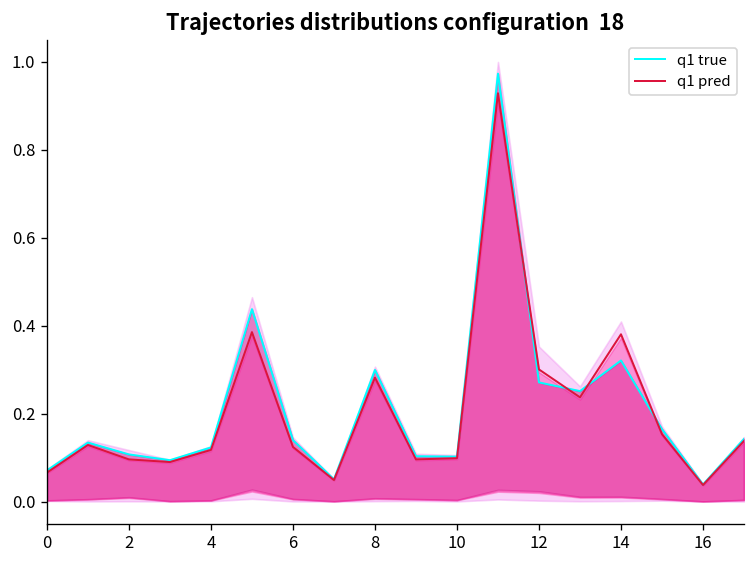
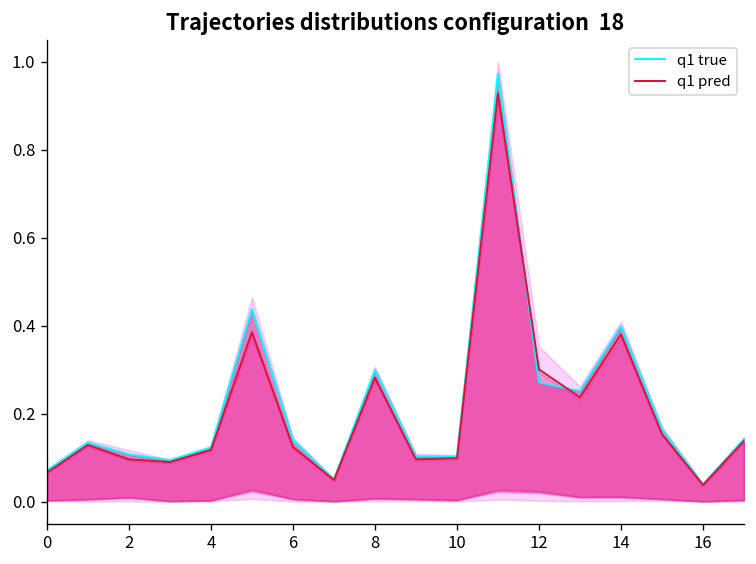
  {
    "q1 true": {
      "2": 0.11,
      "8": 0.30,
      "12": 0.27,
-     "14": 0.32
+     "14": 0.40
    },
    "q1 pred": {
      "14": 0.38
    }
  }
